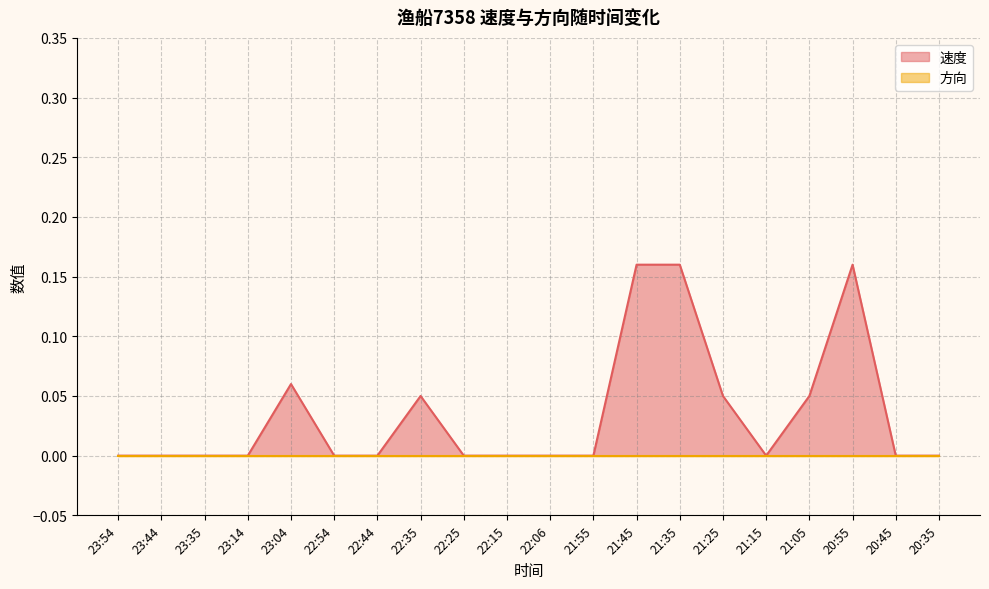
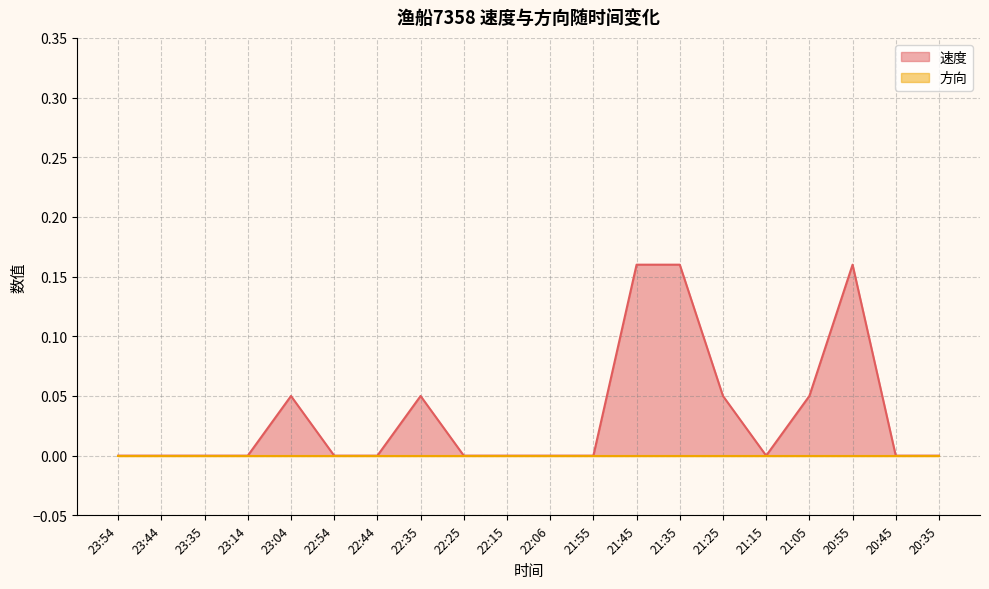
  {
    "速度": {
-     "23:04": 0.06,
+     "23:04": 0.05,
      "22:35": 0.05,
      "21:45": 0.16,
      "21:35": 0.16,
      "21:25": 0.05,
      "21:05": 0.05,
      "20:55": 0.16
    },
    "方向": {
      "23:04": 0.00,
      "22:35": 0.00,
      "21:45": 0.00,
      "21:35": 0.00,
      "21:25": 0.00,
      "21:05": 0.00,
      "20:55": 0.00
    }
  }
